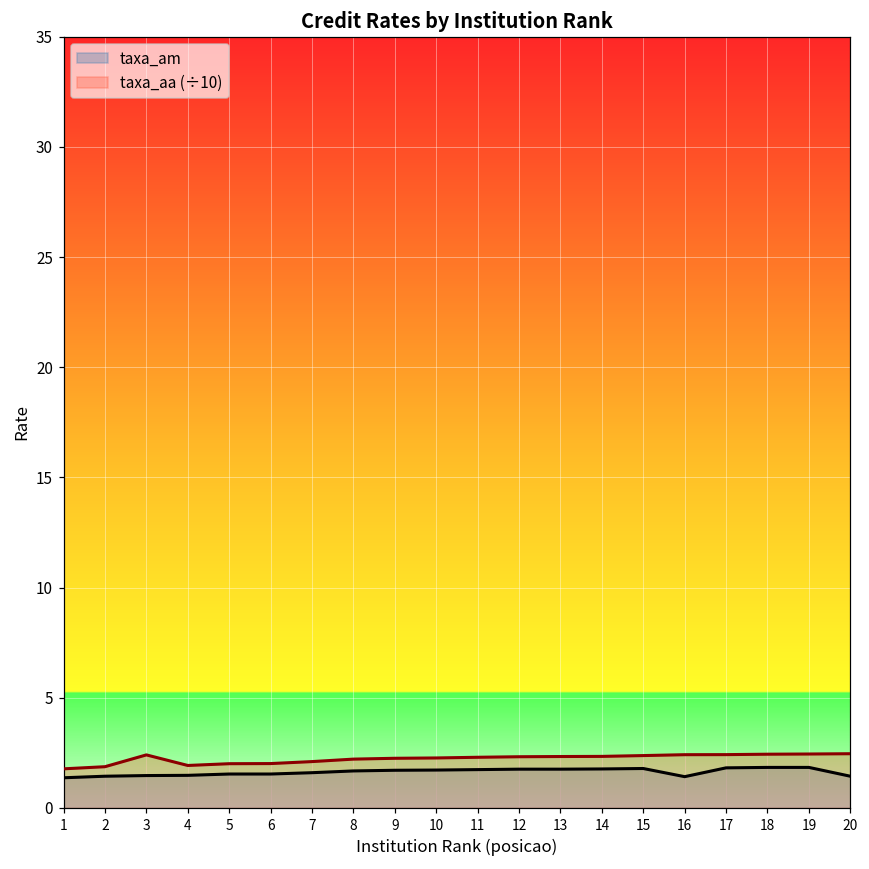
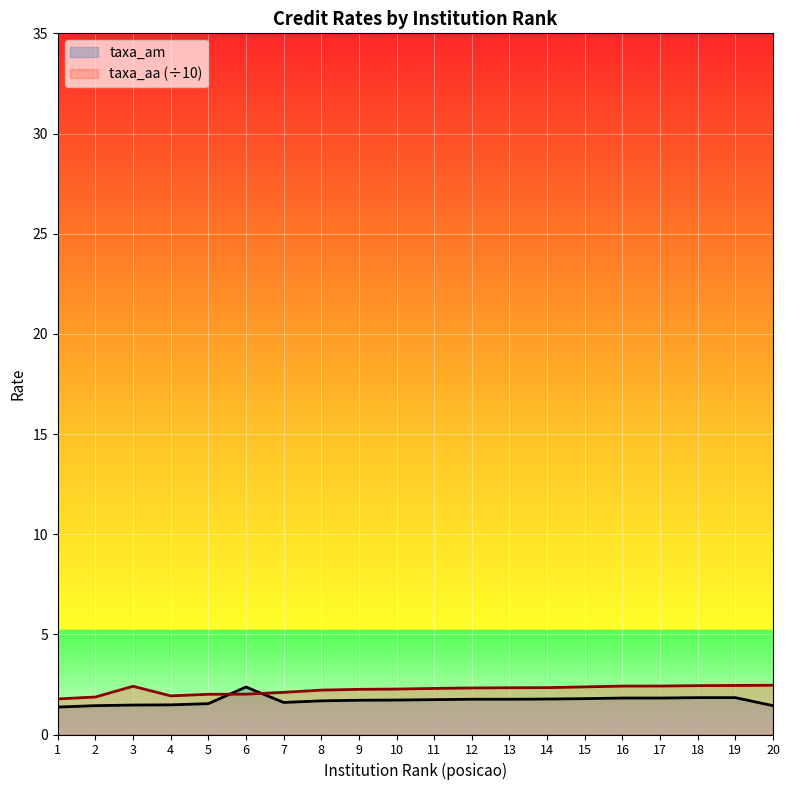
  {
    "taxa_am": {
      "1": 1.4,
      "2": 1.4,
      "3": 1.5,
      "4": 1.5,
      "5": 1.5,
-     "6": 1.5,
+     "6": 2.4,
      "7": 1.6,
      "8": 1.7,
      "9": 1.7,
      "10": 1.7,
      "11": 1.7,
      "12": 1.8,
      "13": 1.8,
      "14": 1.8,
      "15": 1.8,
-     "16": 1.4,
+     "16": 1.8,
      "17": 1.8,
      "18": 1.8,
      "19": 1.8,
      "20": 1.4
    },
    "taxa_aa (÷10)": {
      "1": 1.8,
      "2": 1.9,
      "3": 2.4,
      "4": 1.9,
      "5": 2.0,
      "6": 2.0,
      "7": 2.1,
      "8": 2.2,
      "9": 2.3,
      "10": 2.3,
      "11": 2.3,
      "12": 2.3,
      "13": 2.3,
      "14": 2.3,
      "15": 2.4,
      "16": 2.4,
      "17": 2.4,
      "18": 2.4,
      "19": 2.4,
      "20": 2.5
    }
  }
